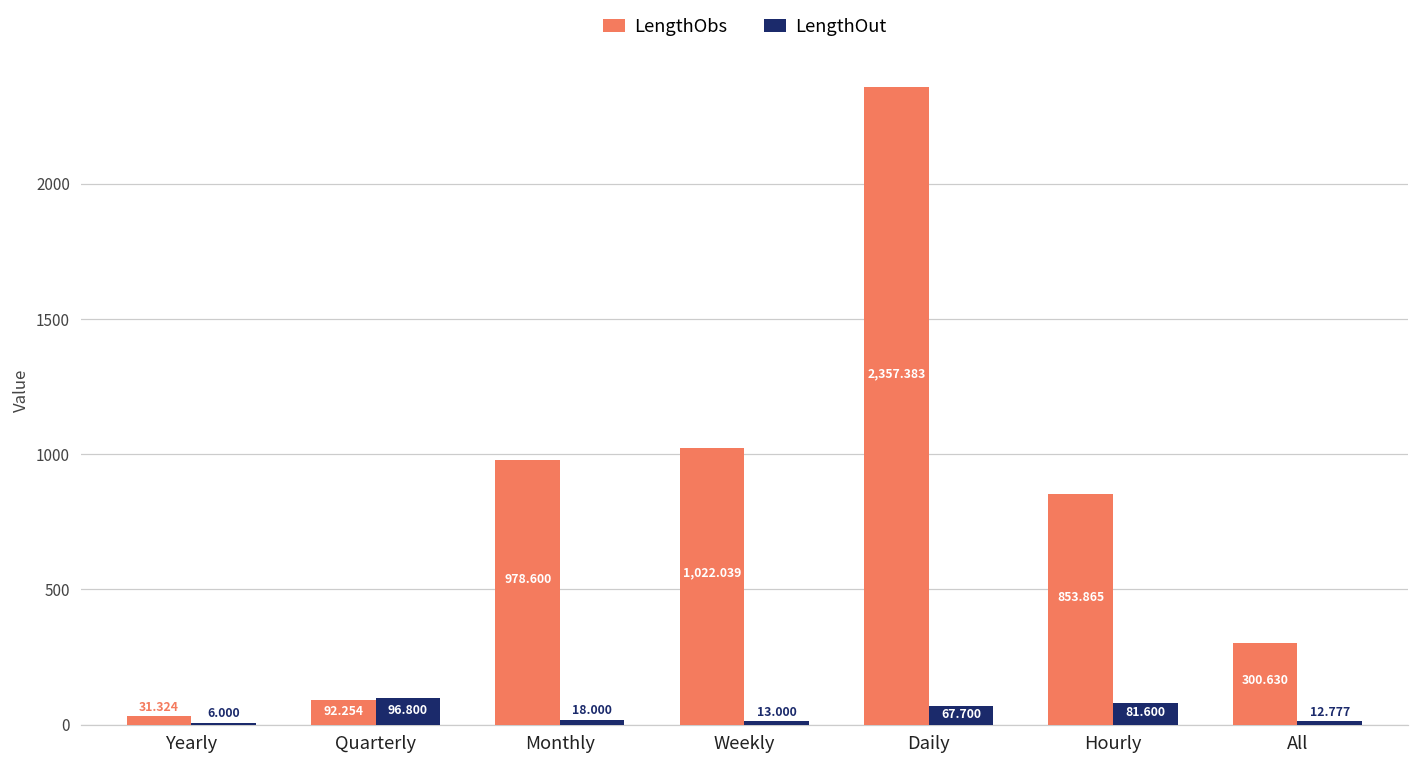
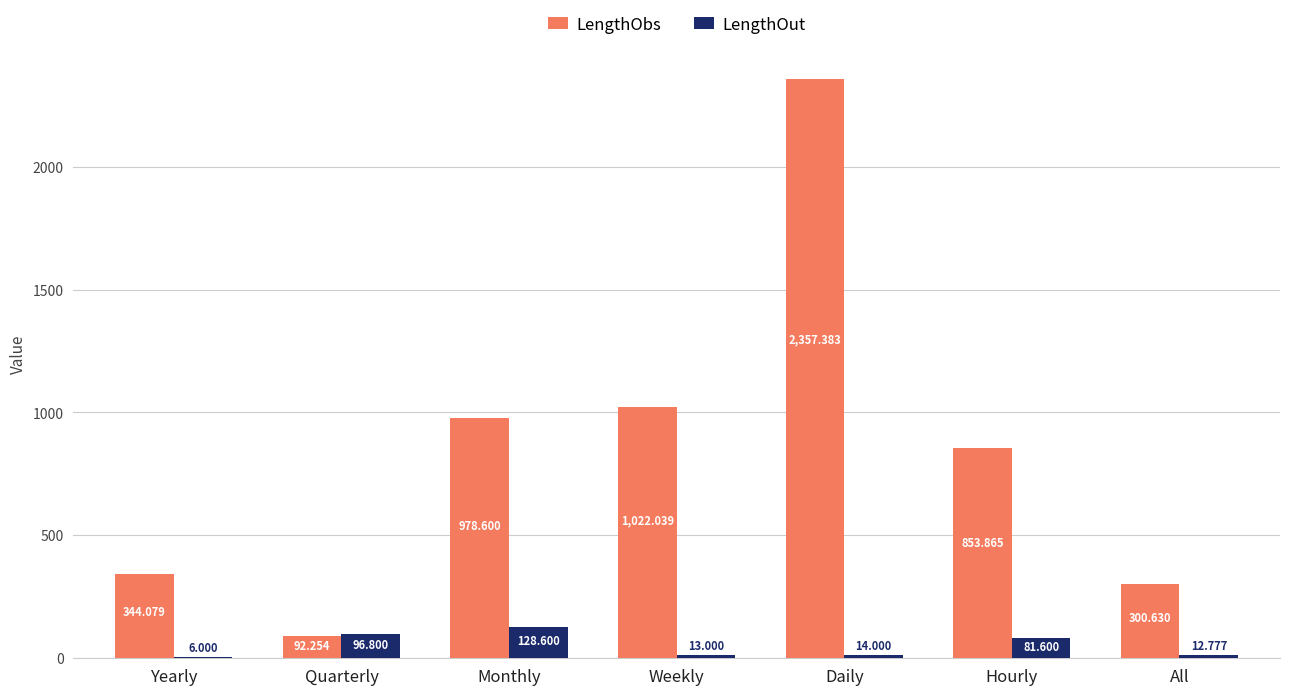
  {
    "LengthObs": {
-     "Yearly": "31.324",
+     "Yearly": "344.079",
      "Quarterly": "92.254",
      "Monthly": "978.600",
      "Weekly": "1,022.039",
      "Daily": "2,357.383",
      "Hourly": "853.865",
      "All": "300.630"
    },
    "LengthOut": {
      "Yearly": "6.000",
      "Quarterly": "96.800",
-     "Monthly": "18.000",
+     "Monthly": "128.600",
      "Weekly": "13.000",
-     "Daily": "67.700",
+     "Daily": "14.000",
      "Hourly": "81.600",
      "All": "12.777"
    }
  }
